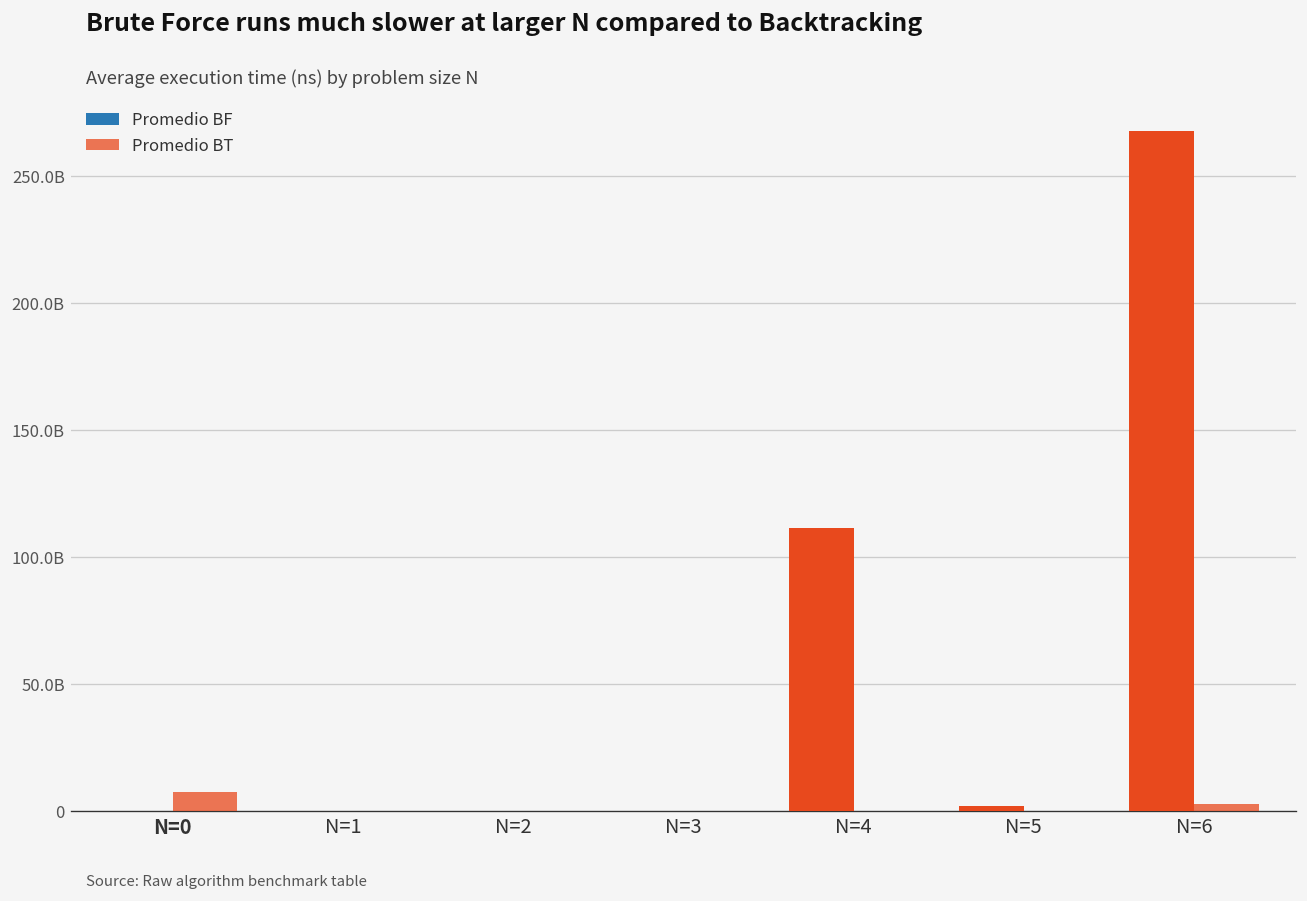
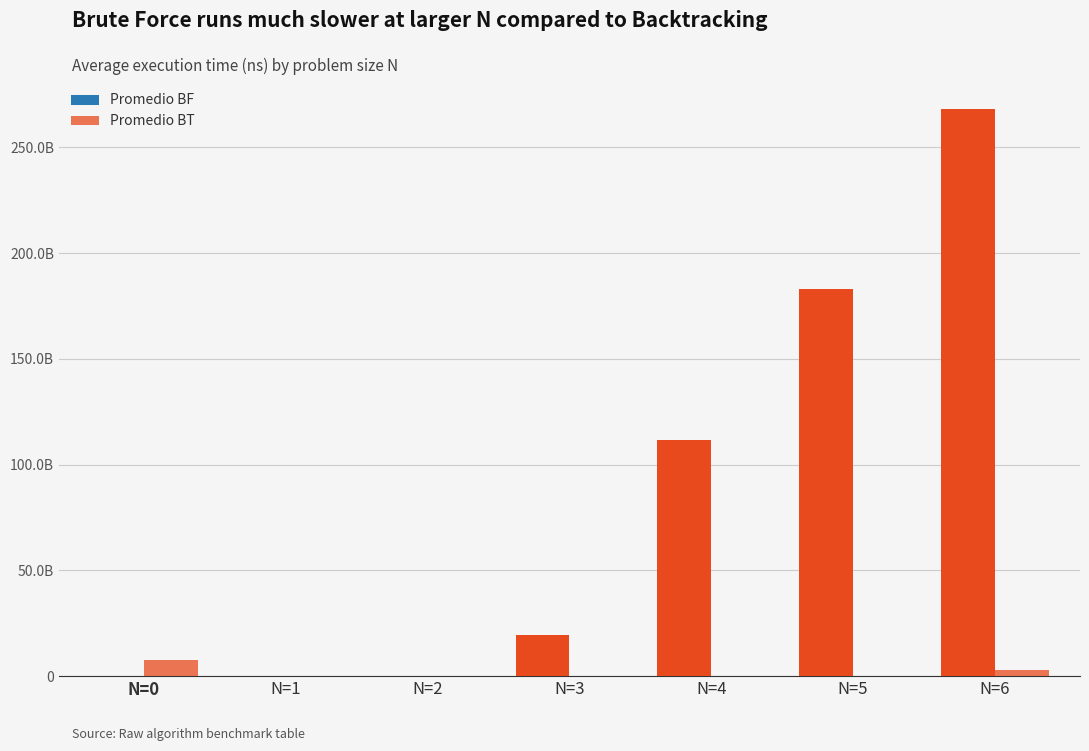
  {
    "Promedio BF": {
-     "N=3": 0,
+     "N=3": 19000000000,
      "N=4": 112000000000,
-     "N=5": 2000000000,
+     "N=5": 183000000000,
      "N=6": 268000000000
    },
    "Promedio BT": {
      "N=0": 8000000000,
      "N=6": 3000000000
    }
  }
